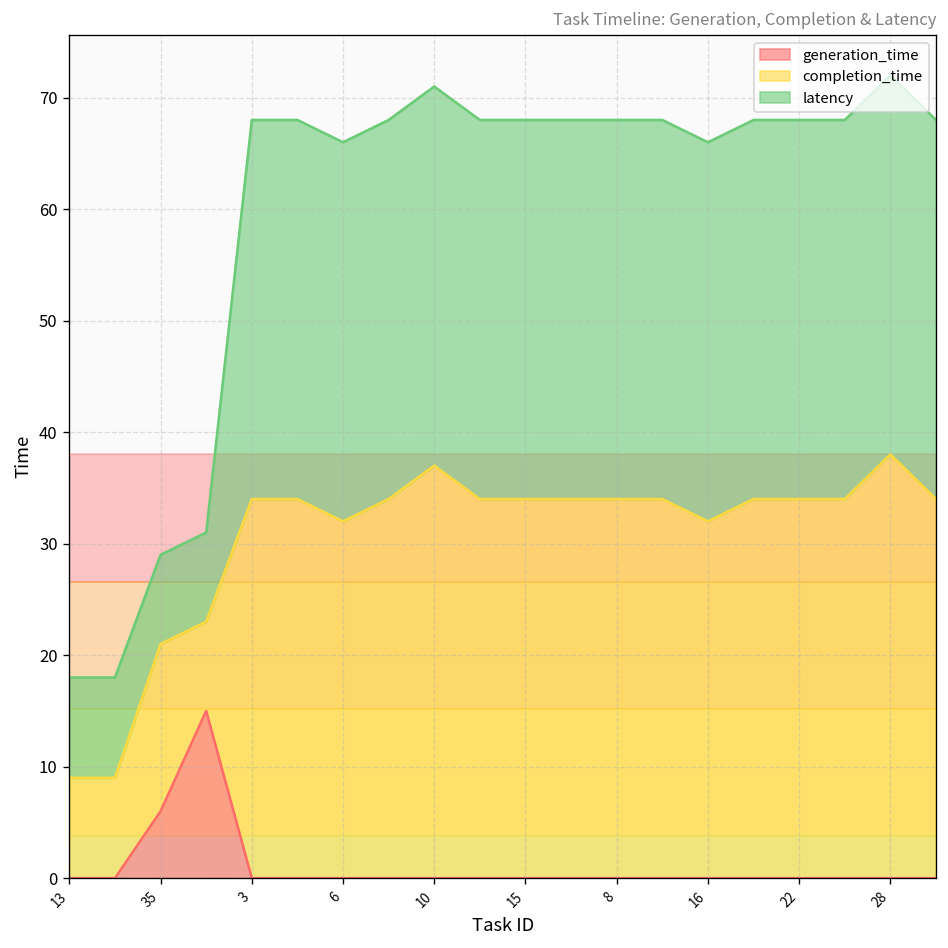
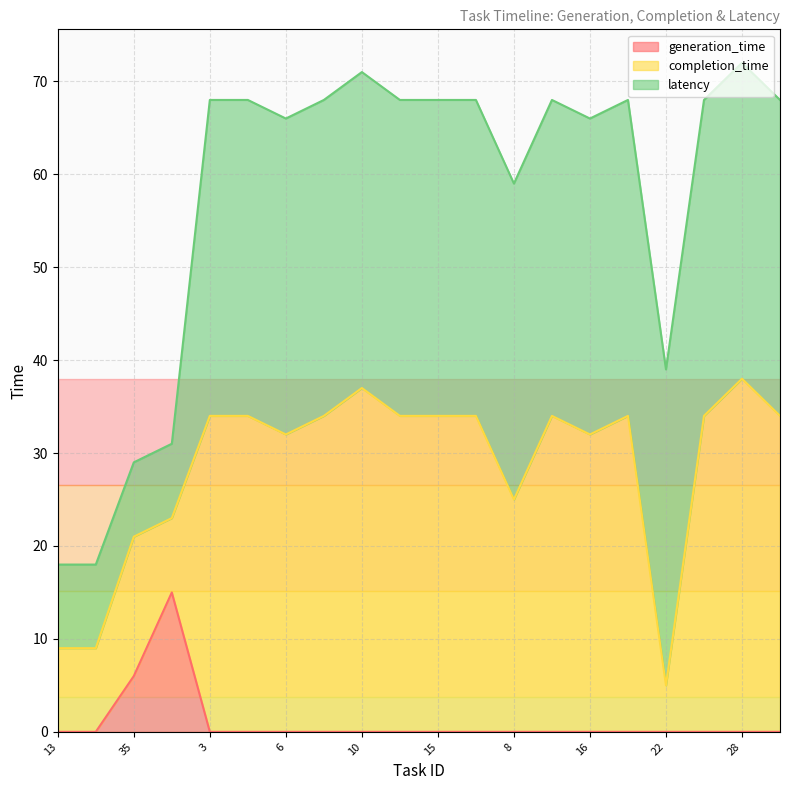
  {
    "generation_time": {
      "35": 6,
      "6": 0,
      "10": 0,
      "8": 0,
      "16": 0,
      "22": 0,
      "28": 0
    },
    "completion_time": {
      "35": 21,
      "6": 32,
      "10": 37,
-     "8": 34,
+     "8": 25,
      "16": 32,
-     "22": 34,
+     "22": 5,
      "28": 38
    },
    "latency": {
      "35": 8,
      "6": 34,
      "10": 34,
      "8": 34,
      "16": 34,
      "22": 34
    }
  }
